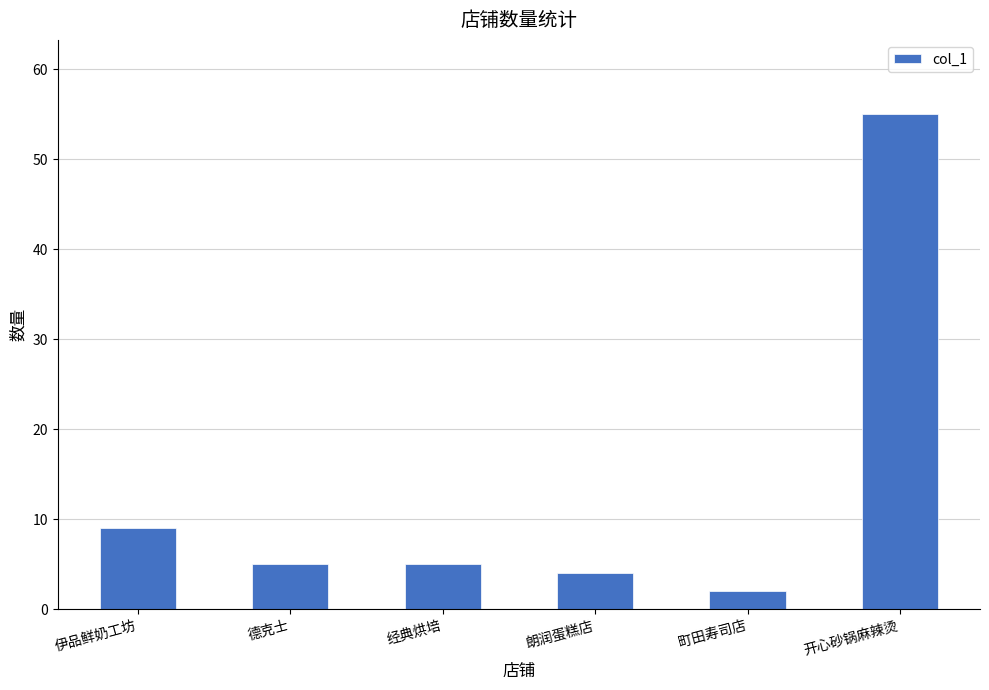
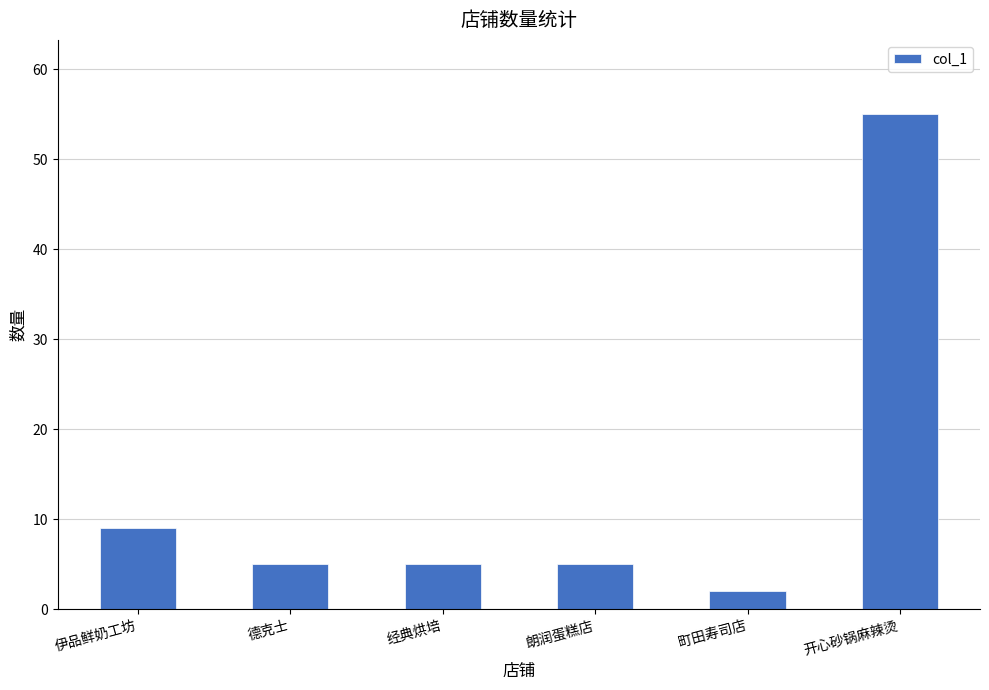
  {
    "伊品鲜奶工坊": 9,
    "德克士": 5,
    "经典烘培": 5,
-   "朗润蛋糕店": 4,
+   "朗润蛋糕店": 5,
    "町田寿司店": 2,
    "开心砂锅麻辣烫": 55
  }
